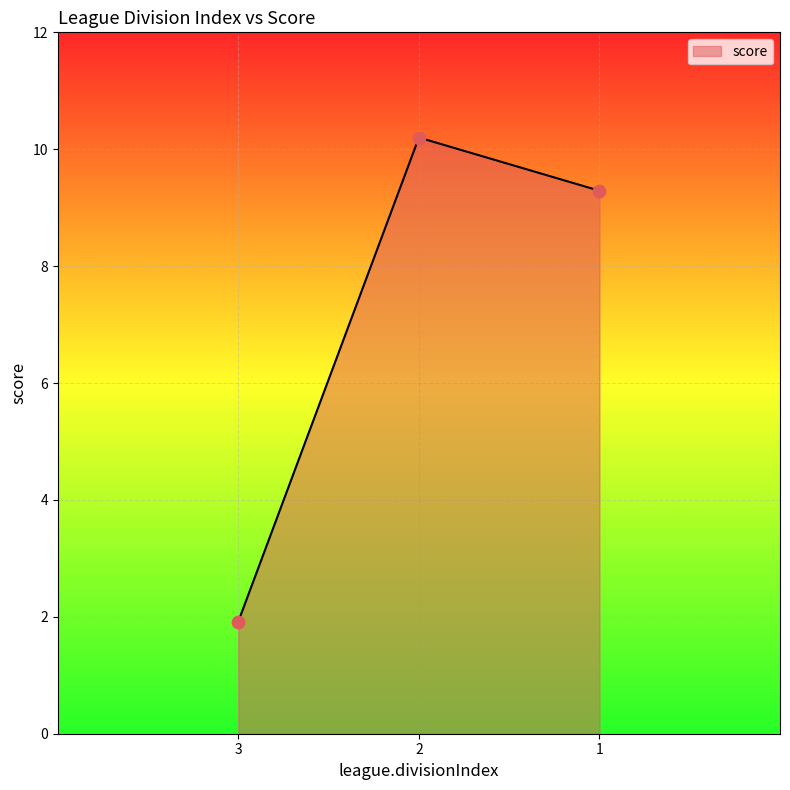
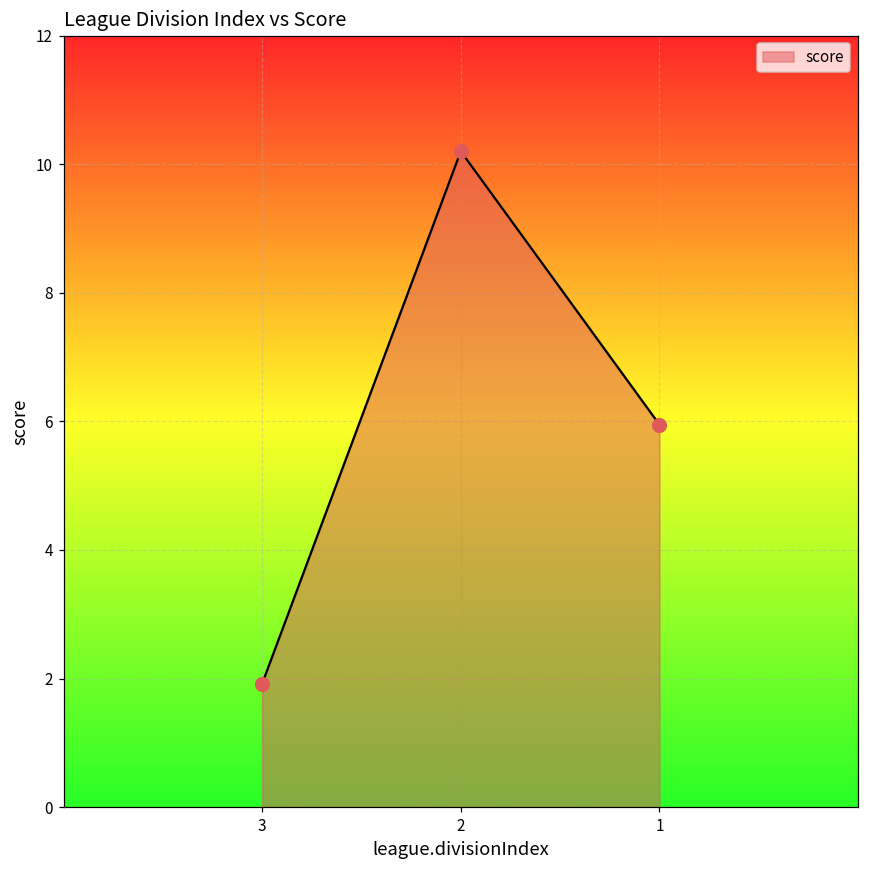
  {
    "3": 1.9,
    "2": 10.2,
-   "1": 9.3
+   "1": 6.0
  }
